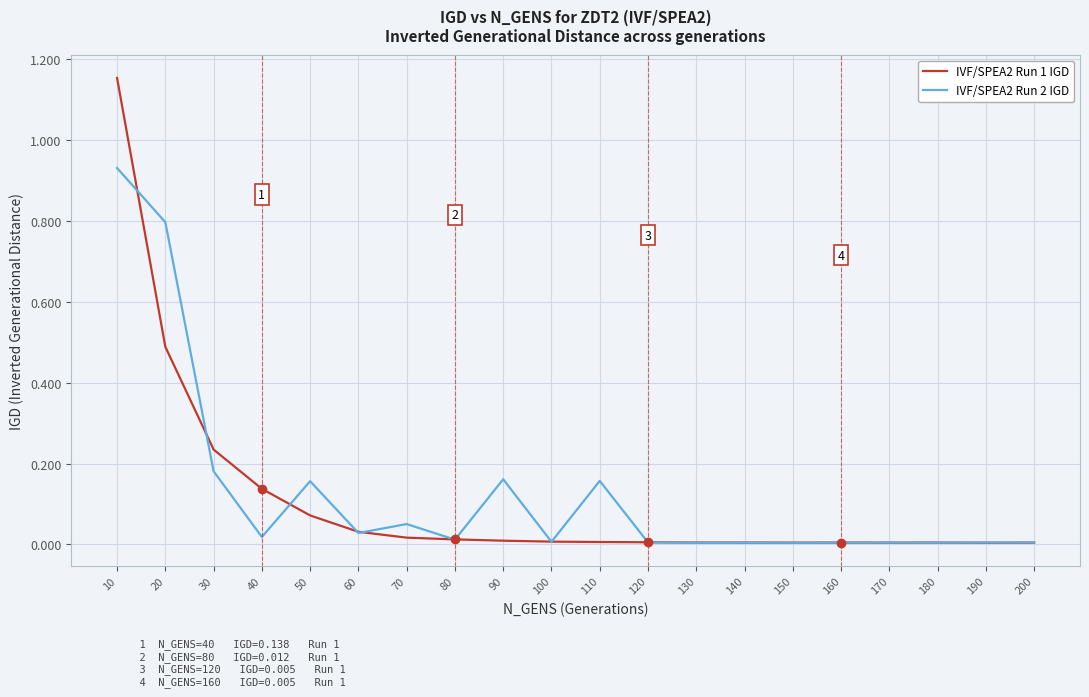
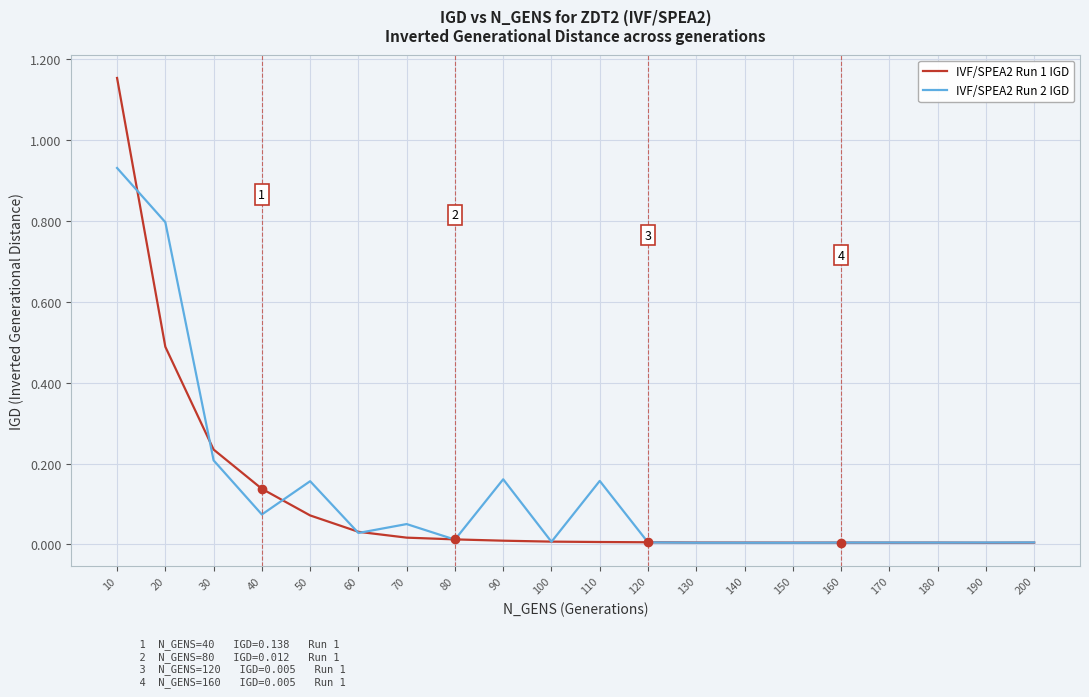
  {
    "IVF/SPEA2 Run 2 IGD": {
      "10": 0.93,
      "20": 0.80,
-     "30": 0.18,
-     "40": 0.02,
+     "30": 0.21,
+     "40": 0.07,
      "50": 0.16,
      "70": 0.05,
      "90": 0.16,
      "110": 0.16
    }
  }
